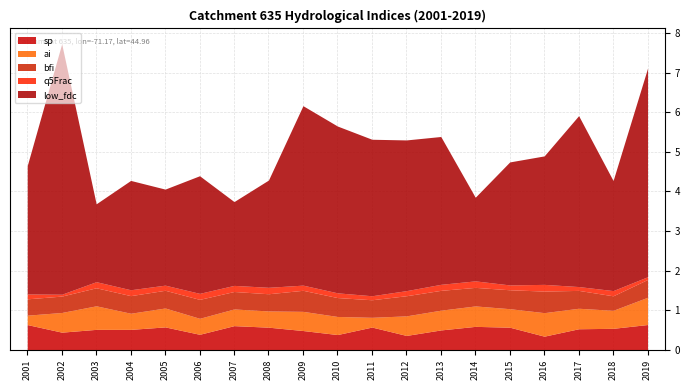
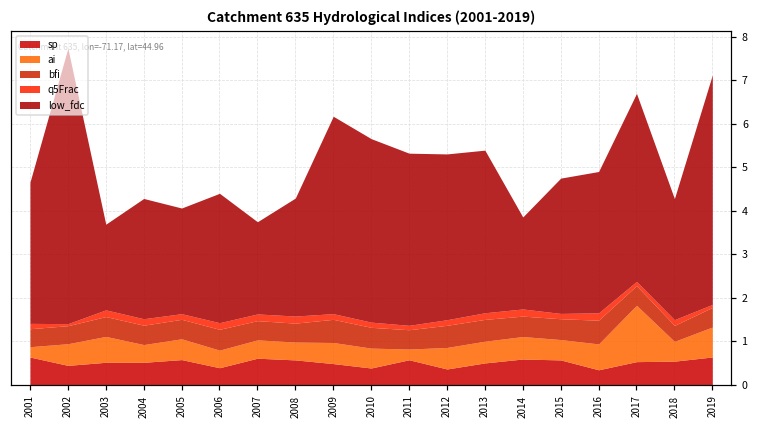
  {
    "ai": {
      "2001": 0.2,
      "2002": 0.5,
      "2003": 0.6,
      "2004": 0.4,
      "2005": 0.5,
      "2006": 0.4,
      "2007": 0.4,
      "2008": 0.4,
      "2009": 0.5,
      "2010": 0.5,
      "2011": 0.2,
      "2012": 0.5,
      "2013": 0.5,
      "2014": 0.5,
      "2015": 0.5,
      "2016": 0.6,
-     "2017": 0.5,
+     "2017": 1.3,
      "2018": 0.5,
      "2019": 0.7
    }
  }
